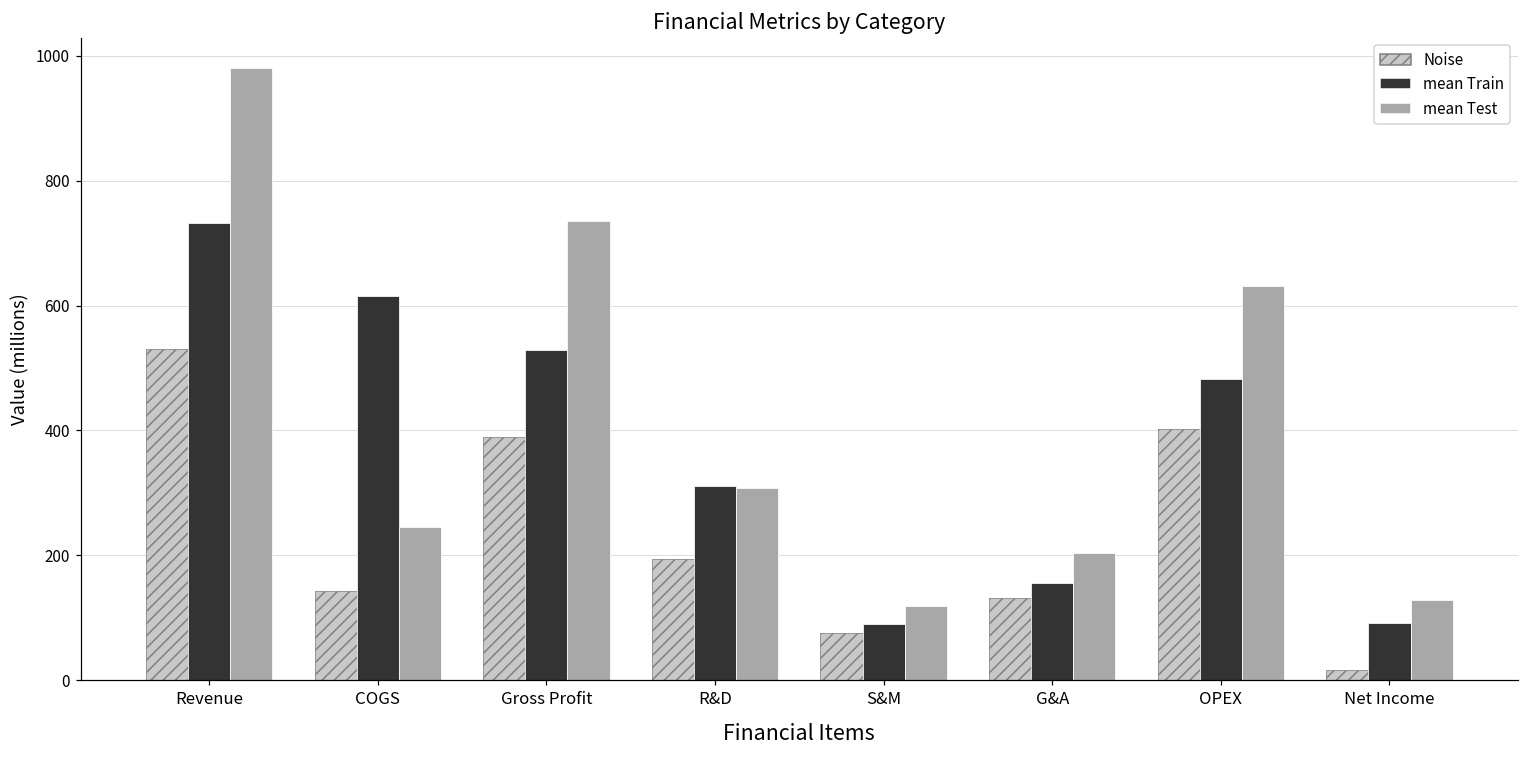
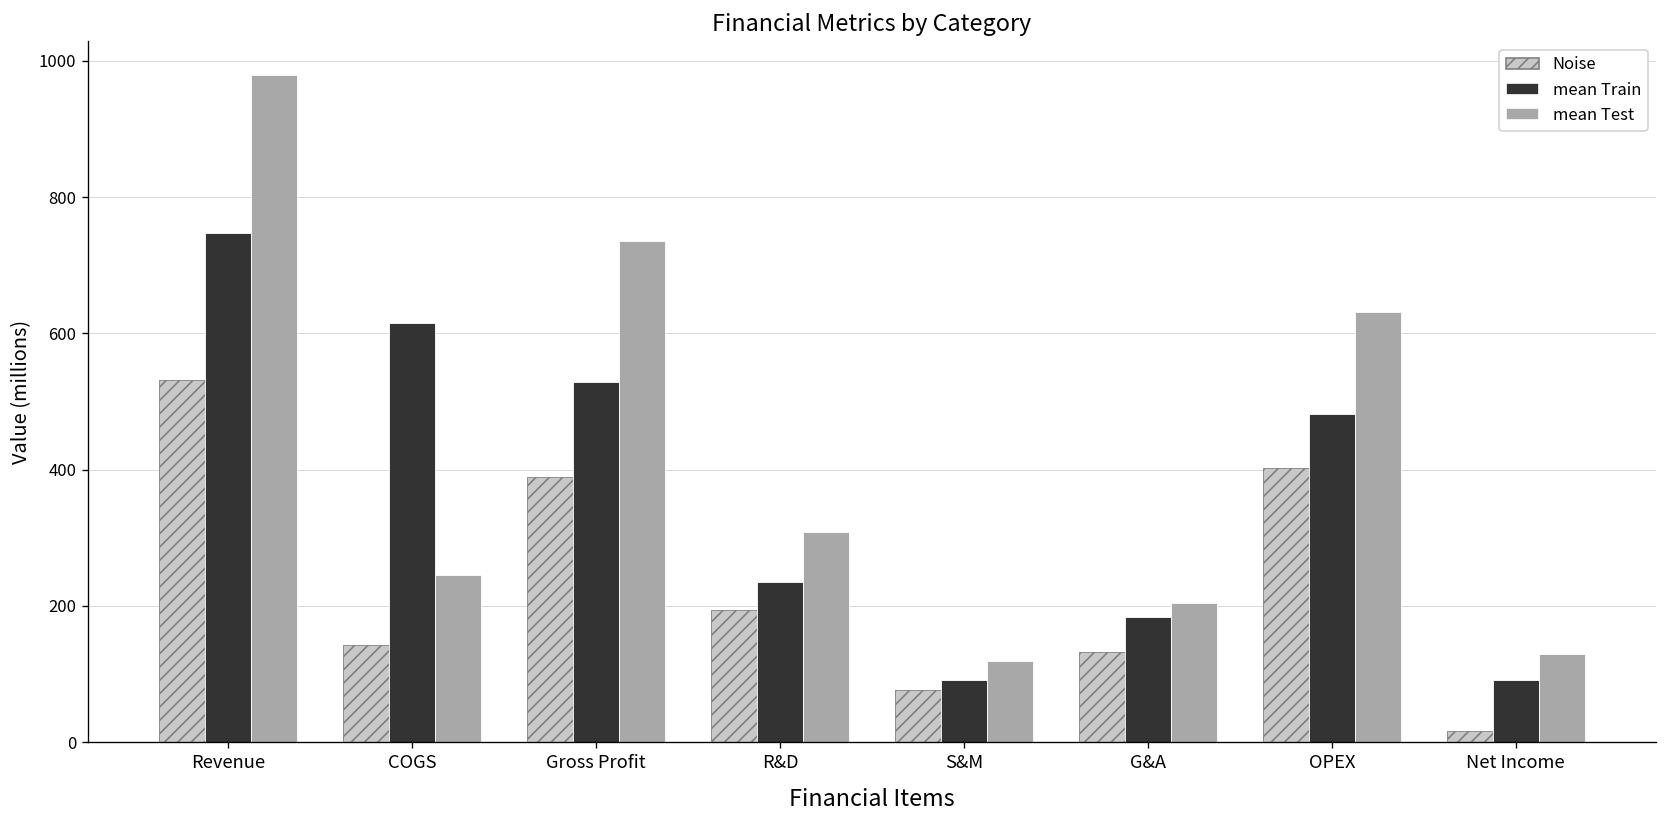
  {
    "mean Train": {
-     "Revenue": 730,
+     "Revenue": 750,
      "COGS": 610,
      "Gross Profit": 530,
-     "R&D": 310,
+     "R&D": 240,
      "S&M": 90,
-     "G&A": 160,
+     "G&A": 180,
      "OPEX": 480,
      "Net Income": 90
    }
  }
